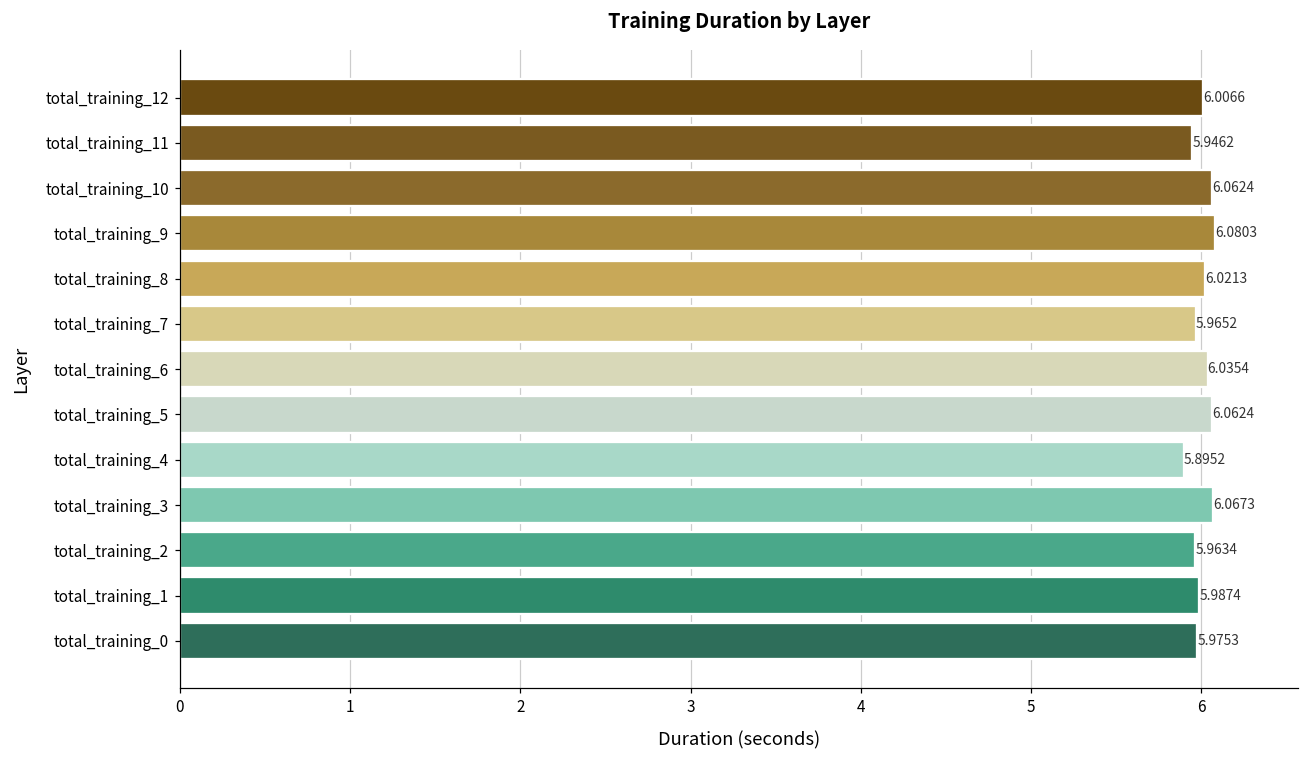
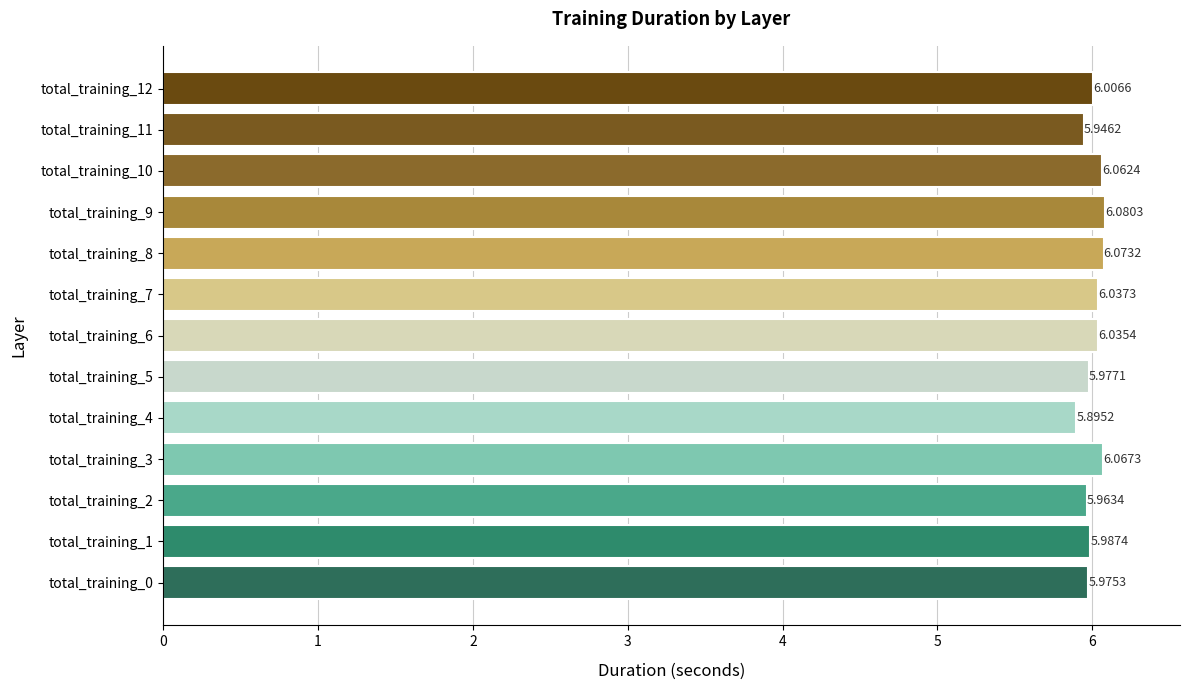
  {
    "total_training_12": 6.0066,
    "total_training_11": 5.9462,
    "total_training_10": 6.0624,
    "total_training_9": 6.0803,
-   "total_training_8": 6.0213,
-   "total_training_7": 5.9652,
+   "total_training_8": 6.0732,
+   "total_training_7": 6.0373,
    "total_training_6": 6.0354,
-   "total_training_5": 6.0624,
+   "total_training_5": 5.9771,
    "total_training_4": 5.8952,
    "total_training_3": 6.0673,
    "total_training_2": 5.9634,
    "total_training_1": 5.9874,
    "total_training_0": 5.9753
  }
